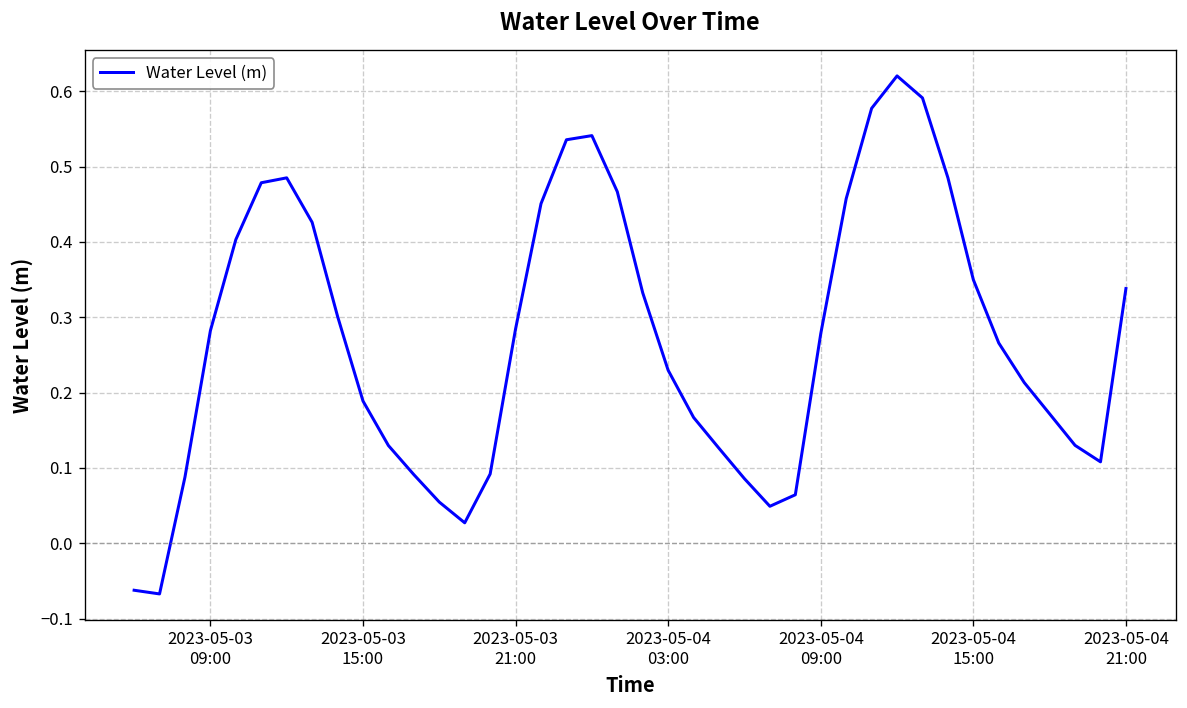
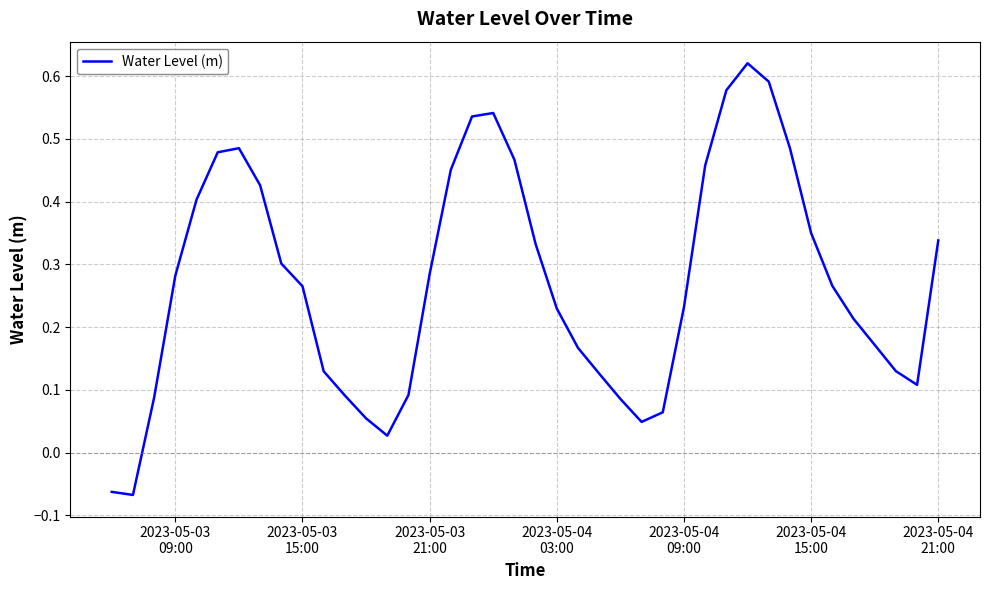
  {
    "2023-05-03 09:00": 0.28,
-   "2023-05-03 15:00": 0.19,
+   "2023-05-03 15:00": 0.27,
    "2023-05-03 21:00": 0.28,
    "2023-05-04 03:00": 0.23,
-   "2023-05-04 09:00": 0.28,
+   "2023-05-04 09:00": 0.23,
    "2023-05-04 15:00": 0.35,
    "2023-05-04 21:00": 0.34
  }
